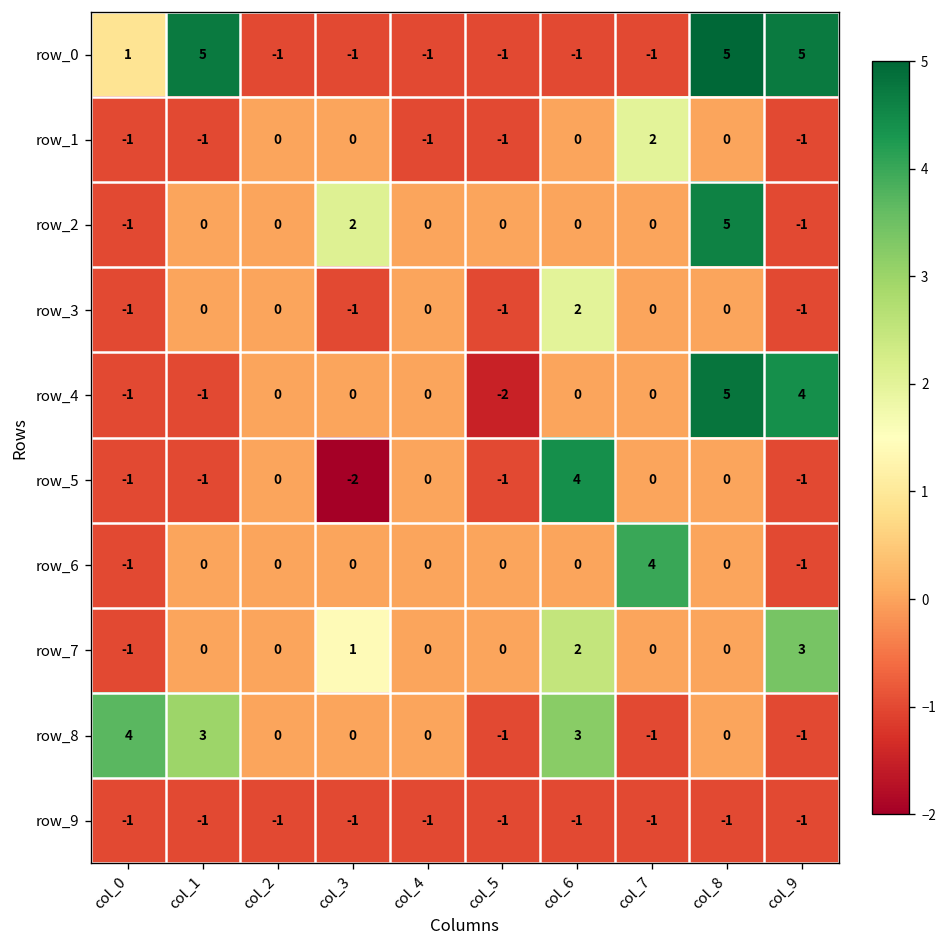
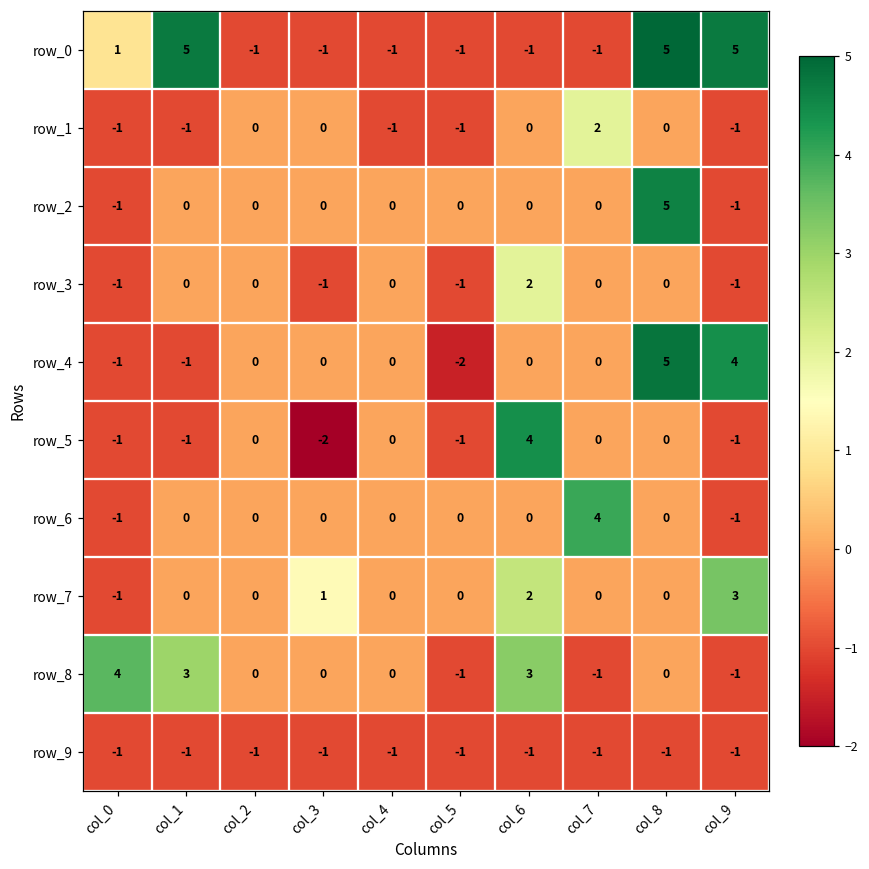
  {
    "row_0": {
      "col_0": 1,
      "col_1": 5,
      "col_2": -1,
      "col_3": -1,
      "col_4": -1,
      "col_5": -1,
      "col_6": -1,
      "col_7": -1,
      "col_8": 5,
      "col_9": 5
    },
    "row_1": {
      "col_0": -1,
      "col_1": -1,
      "col_2": 0,
      "col_3": 0,
      "col_4": -1,
      "col_5": -1,
      "col_6": 0,
      "col_7": 2,
      "col_8": 0,
      "col_9": -1
    },
    "row_2": {
      "col_0": -1,
      "col_1": 0,
      "col_2": 0,
-     "col_3": 2,
+     "col_3": 0,
      "col_4": 0,
      "col_5": 0,
      "col_6": 0,
      "col_7": 0,
      "col_8": 5,
      "col_9": -1
    },
    "row_3": {
      "col_0": -1,
      "col_1": 0,
      "col_2": 0,
      "col_3": -1,
      "col_4": 0,
      "col_5": -1,
      "col_6": 2,
      "col_7": 0,
      "col_8": 0,
      "col_9": -1
    },
    "row_4": {
      "col_0": -1,
      "col_1": -1,
      "col_2": 0,
      "col_3": 0,
      "col_4": 0,
      "col_5": -2,
      "col_6": 0,
      "col_7": 0,
      "col_8": 5,
      "col_9": 4
    },
    "row_5": {
      "col_0": -1,
      "col_1": -1,
      "col_2": 0,
      "col_3": -2,
      "col_4": 0,
      "col_5": -1,
      "col_6": 4,
      "col_7": 0,
      "col_8": 0,
      "col_9": -1
    },
    "row_6": {
      "col_0": -1,
      "col_1": 0,
      "col_2": 0,
      "col_3": 0,
      "col_4": 0,
      "col_5": 0,
      "col_6": 0,
      "col_7": 4,
      "col_8": 0,
      "col_9": -1
    },
    "row_7": {
      "col_0": -1,
      "col_1": 0,
      "col_2": 0,
      "col_3": 1,
      "col_4": 0,
      "col_5": 0,
      "col_6": 2,
      "col_7": 0,
      "col_8": 0,
      "col_9": 3
    },
    "row_8": {
      "col_0": 4,
      "col_1": 3,
      "col_2": 0,
      "col_3": 0,
      "col_4": 0,
      "col_5": -1,
      "col_6": 3,
      "col_7": -1,
      "col_8": 0,
      "col_9": -1
    },
    "row_9": {
      "col_0": -1,
      "col_1": -1,
      "col_2": -1,
      "col_3": -1,
      "col_4": -1,
      "col_5": -1,
      "col_6": -1,
      "col_7": -1,
      "col_8": -1,
      "col_9": -1
    }
  }
